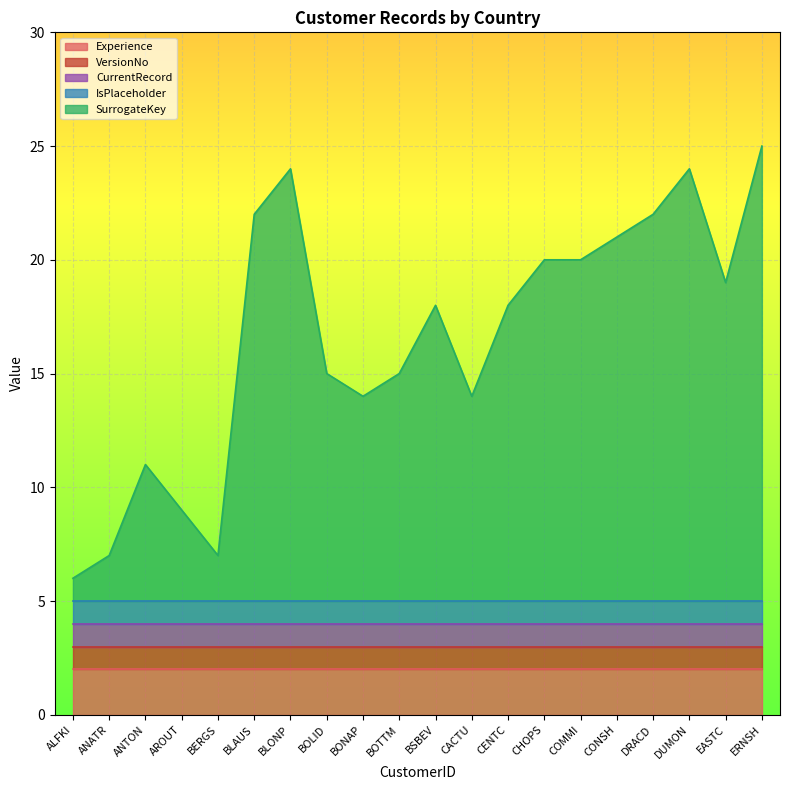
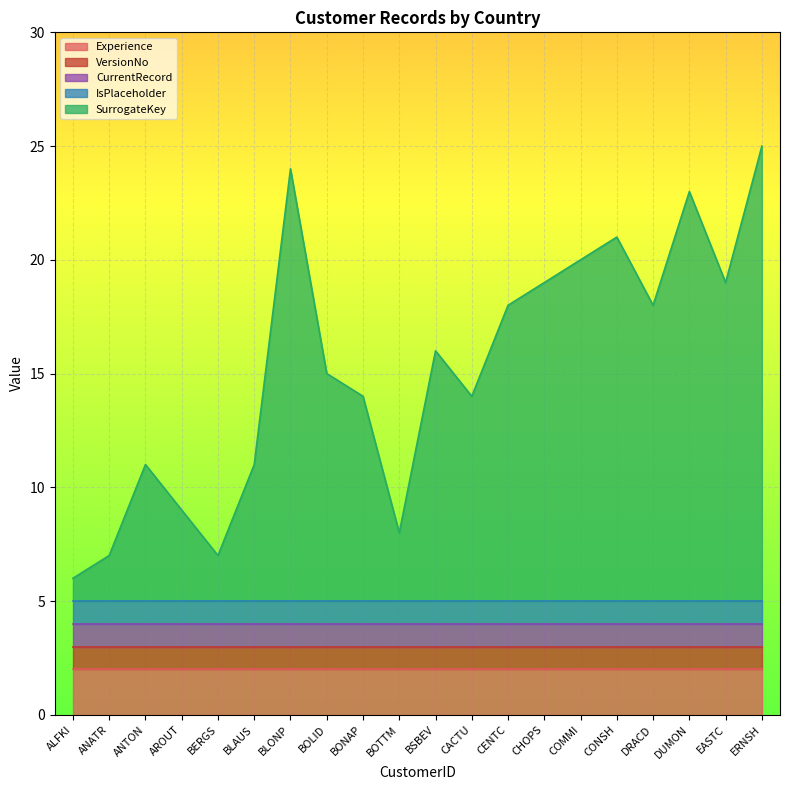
  {
    "Experience": {
      "ALFKI": 2.0,
      "ANATR": 2.0,
      "ANTON": 2.0,
      "AROUT": 2.0,
      "BERGS": 2.0,
      "BLAUS": 2.0,
      "BLONP": 2.0,
      "BOLID": 2.0,
      "BONAP": 2.0,
      "BOTTM": 2.0,
      "BSBEV": 2.0,
      "CACTU": 2.0,
      "CENTC": 2.0,
      "CHOPS": 2.0,
      "COMMI": 2.0,
      "CONSH": 2.0,
      "DRACD": 2.0,
      "DUMON": 2.0,
      "EASTC": 2.0,
      "ERNSH": 2.0
    },
    "VersionNo": {
      "ALFKI": 3.0,
      "ANATR": 3.0,
      "ANTON": 3.0,
      "AROUT": 3.0,
      "BERGS": 3.0,
      "BLAUS": 3.0,
      "BLONP": 3.0,
      "BOLID": 3.0,
      "BONAP": 3.0,
      "BOTTM": 3.0,
      "BSBEV": 3.0,
      "CACTU": 3.0,
      "CENTC": 3.0,
      "CHOPS": 3.0,
      "COMMI": 3.0,
      "CONSH": 3.0,
      "DRACD": 3.0,
      "DUMON": 3.0,
      "EASTC": 3.0,
      "ERNSH": 3.0
    },
    "CurrentRecord": {
      "ALFKI": 4.0,
      "ANATR": 4.0,
      "ANTON": 4.0,
      "AROUT": 4.0,
      "BERGS": 4.0,
      "BLAUS": 4.0,
      "BLONP": 4.0,
      "BOLID": 4.0,
      "BONAP": 4.0,
      "BOTTM": 4.0,
      "BSBEV": 4.0,
      "CACTU": 4.0,
      "CENTC": 4.0,
      "CHOPS": 4.0,
      "COMMI": 4.0,
      "CONSH": 4.0,
      "DRACD": 4.0,
      "DUMON": 4.0,
      "EASTC": 4.0,
      "ERNSH": 4.0
    },
    "IsPlaceholder": {
      "ALFKI": 5.0,
      "ANATR": 5.0,
      "ANTON": 5.0,
      "AROUT": 5.0,
      "BERGS": 5.0,
      "BLAUS": 5.0,
      "BLONP": 5.0,
      "BOLID": 5.0,
      "BONAP": 5.0,
      "BOTTM": 5.0,
      "BSBEV": 5.0,
      "CACTU": 5.0,
      "CENTC": 5.0,
      "CHOPS": 5.0,
      "COMMI": 5.0,
      "CONSH": 5.0,
      "DRACD": 5.0,
      "DUMON": 5.0,
      "EASTC": 5.0,
      "ERNSH": 5.0
    },
    "SurrogateKey": {
      "ALFKI": 6.0,
      "ANATR": 7.0,
      "ANTON": 11.0,
      "AROUT": 9.0,
      "BERGS": 7.0,
-     "BLAUS": 22.0,
+     "BLAUS": 11.0,
      "BLONP": 24.0,
      "BOLID": 15.0,
      "BONAP": 14.0,
-     "BOTTM": 15.0,
-     "BSBEV": 18.0,
+     "BOTTM": 8.0,
+     "BSBEV": 16.0,
      "CACTU": 14.0,
      "CENTC": 18.0,
-     "CHOPS": 20.0,
+     "CHOPS": 19.0,
      "COMMI": 20.0,
      "CONSH": 21.0,
-     "DRACD": 22.0,
-     "DUMON": 24.0,
+     "DRACD": 18.0,
+     "DUMON": 23.0,
      "EASTC": 19.0,
      "ERNSH": 25.0
    }
  }
